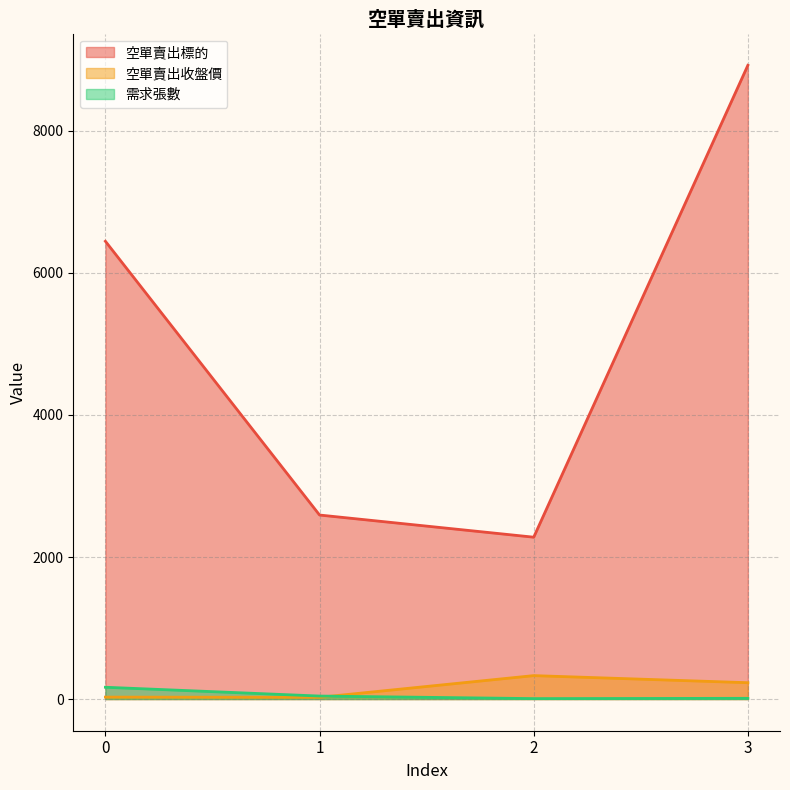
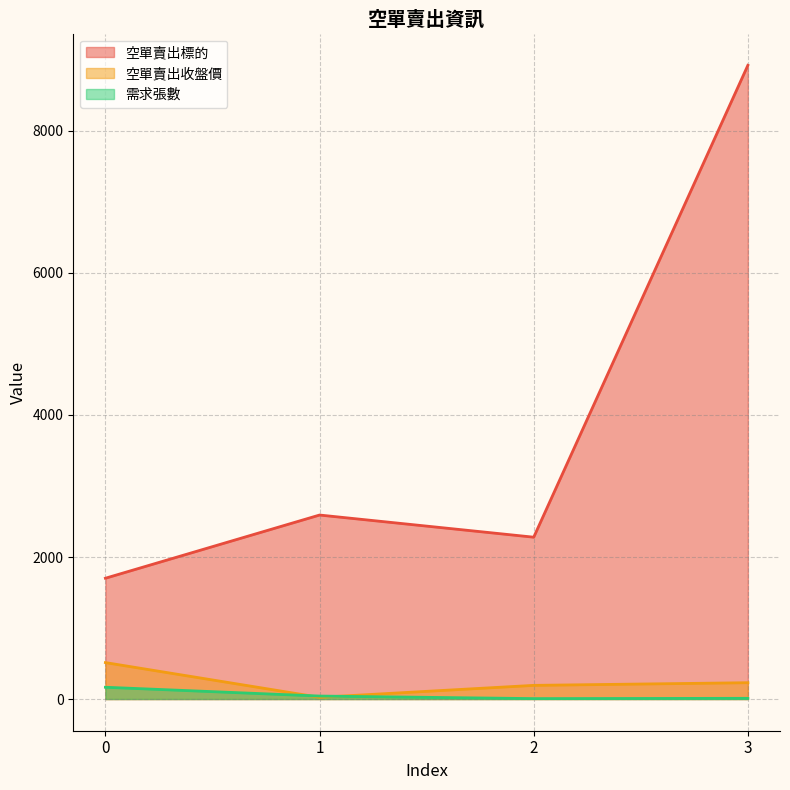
  {
    "空單賣出標的": {
-     "0": 6400,
+     "0": 1700,
      "1": 2600,
      "2": 2300,
      "3": 8900
    },
    "空單賣出收盤價": {
-     "0": 0,
-     "2": 300,
+     "0": 500,
+     "2": 200,
      "3": 200
    },
    "需求張數": {
      "0": 200,
      "2": 0,
      "3": 0
    }
  }
